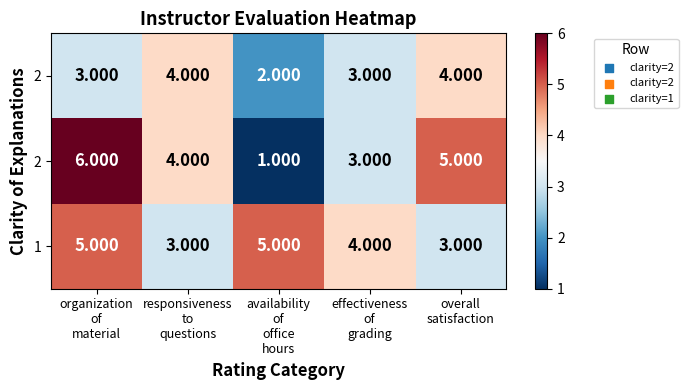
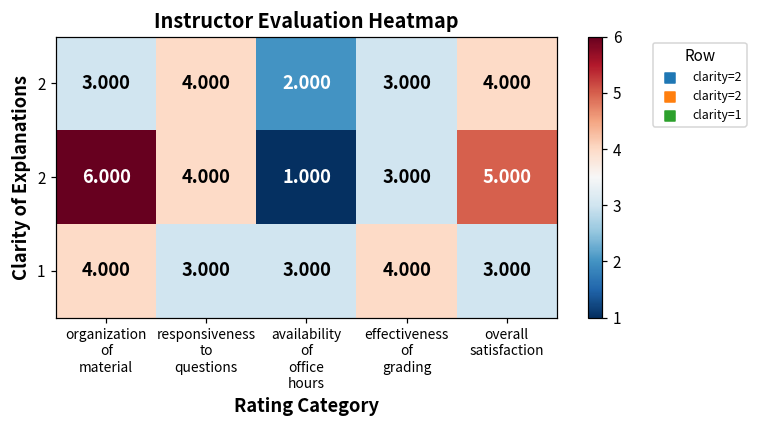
  {
    "1": {
-     "organization of material": 5.000,
+     "organization of material": 4.000,
      "responsiveness to questions": 3.000,
-     "availability of office hours": 5.000,
+     "availability of office hours": 3.000,
      "effectiveness of grading": 4.000,
      "overall satisfaction": 3.000
    }
  }
